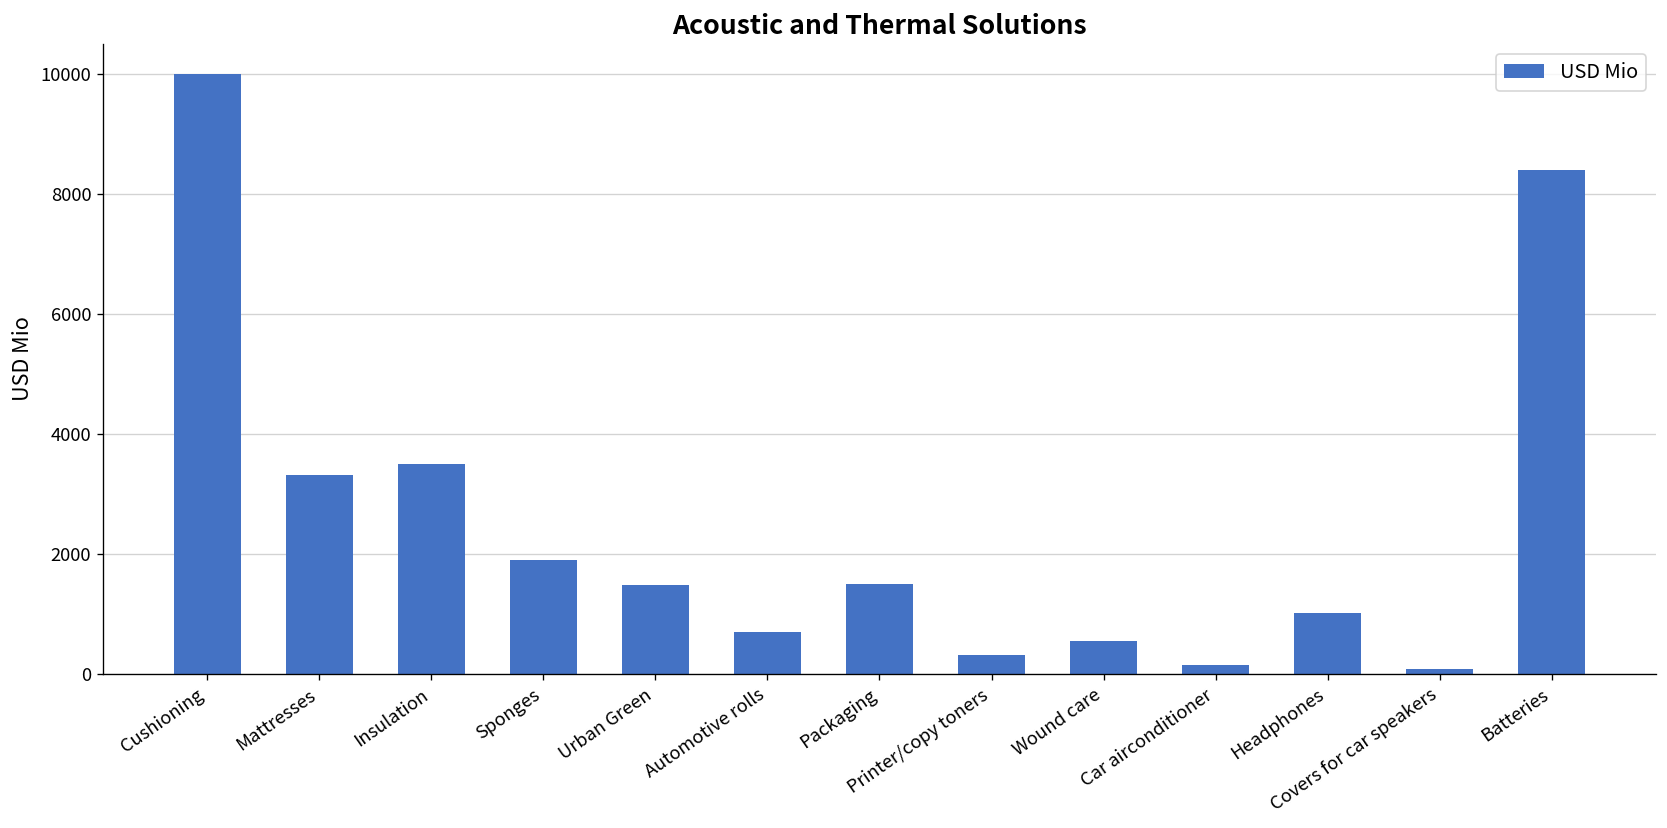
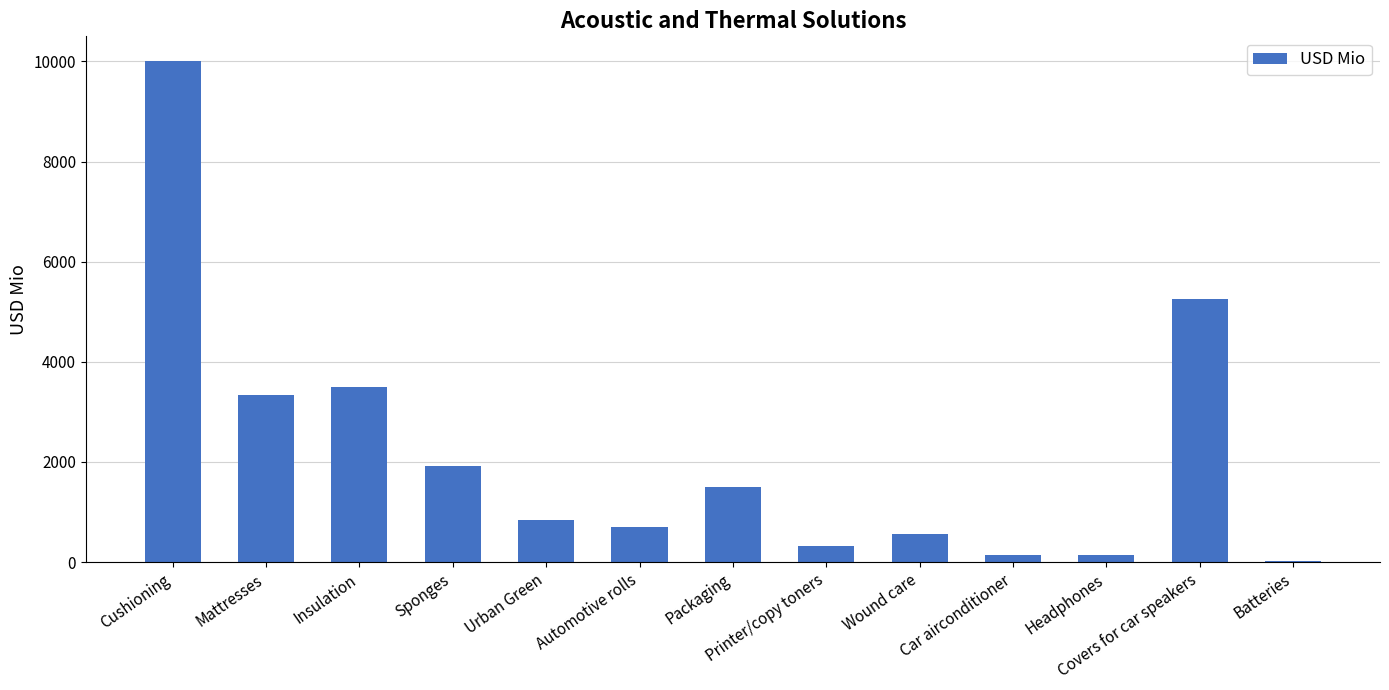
  {
    "Cushioning": 10000,
    "Mattresses": 3300,
    "Insulation": 3500,
    "Sponges": 1900,
-   "Urban Green": 1500,
+   "Urban Green": 900,
    "Automotive rolls": 700,
    "Packaging": 1500,
    "Printer/copy toners": 300,
    "Wound care": 600,
    "Car airconditioner": 200,
-   "Headphones": 1000,
-   "Covers for car speakers": 100,
-   "Batteries": 8400
+   "Headphones": 100,
+   "Covers for car speakers": 5300,
+   "Batteries": 0
  }
